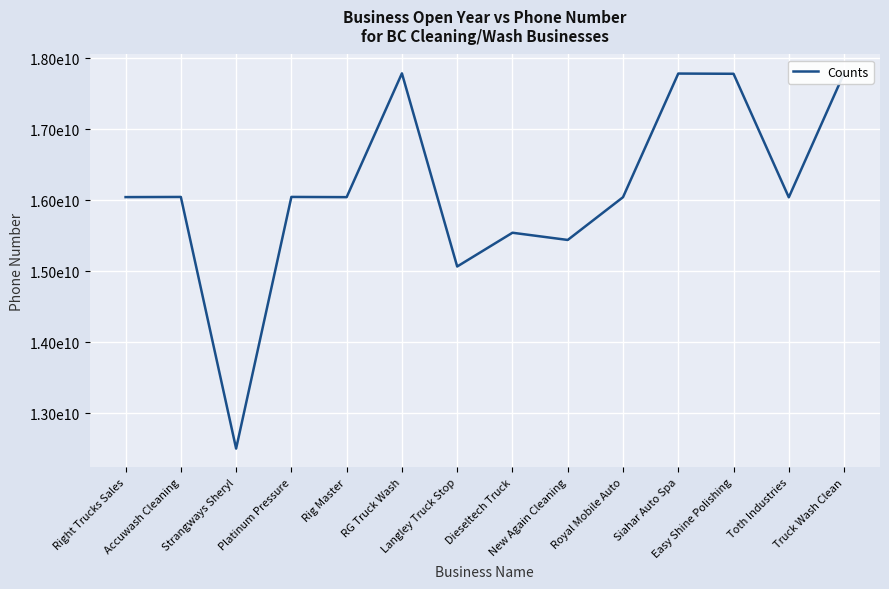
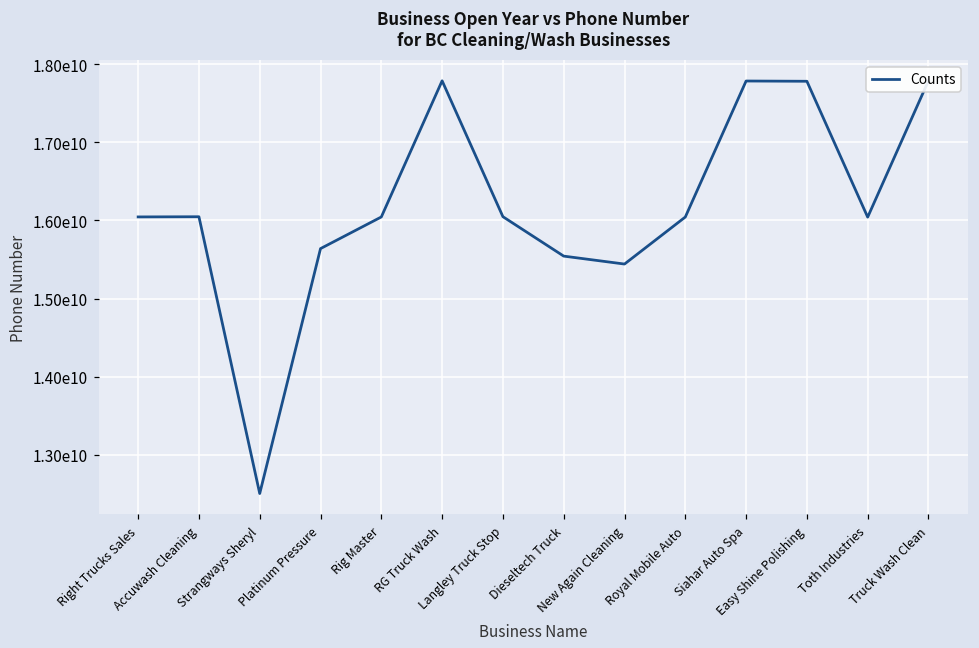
  {
    "Right Trucks Sales": 16000000000,
    "Accuwash Cleaning": 16000000000,
    "Strangways Sheryl": 12500000000,
-   "Platinum Pressure": 16000000000,
+   "Platinum Pressure": 15600000000,
    "Rig Master": 16000000000,
    "RG Truck Wash": 17800000000,
-   "Langley Truck Stop": 15100000000,
+   "Langley Truck Stop": 16000000000,
    "Dieseltech Truck": 15500000000,
    "New Again Cleaning": 15400000000,
    "Royal Mobile Auto": 16000000000,
    "Siahar Auto Spa": 17800000000,
    "Easy Shine Polishing": 17800000000,
    "Toth Industries": 16000000000
  }
